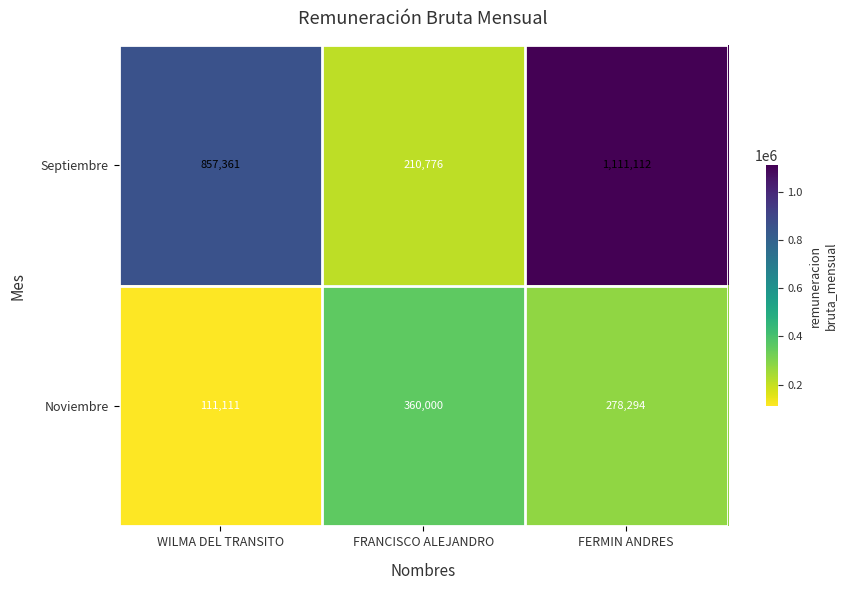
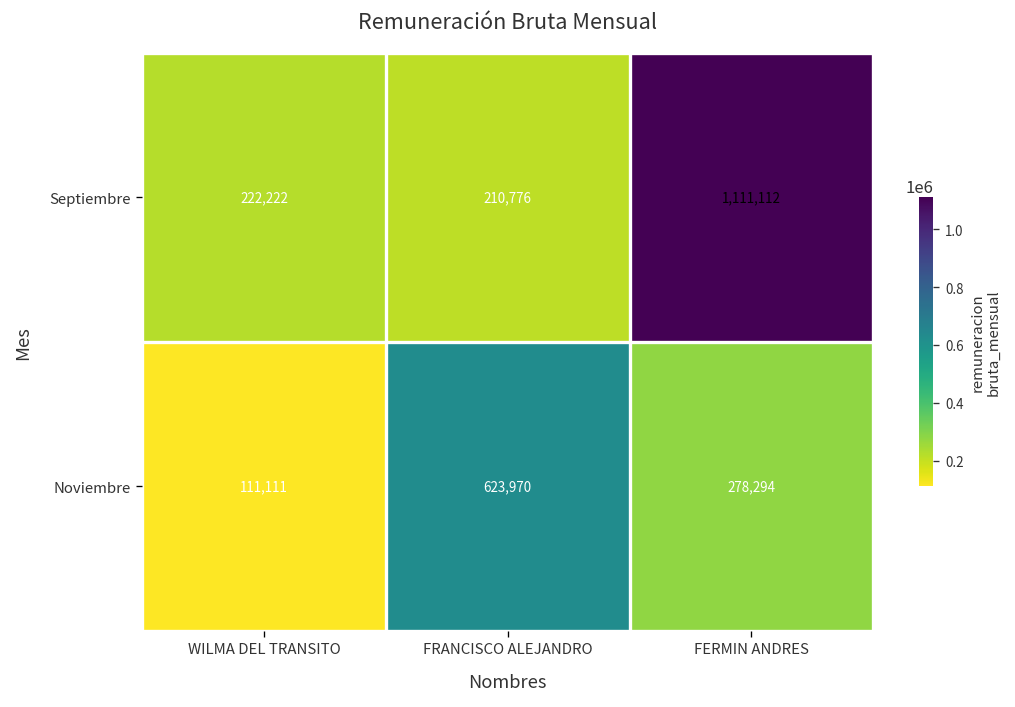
  {
    "Septiembre": {
-     "WILMA DEL TRANSITO": "857,361",
+     "WILMA DEL TRANSITO": "222,222",
      "FRANCISCO ALEJANDRO": "210,776",
      "FERMIN ANDRES": "1,111,112"
    },
    "Noviembre": {
      "WILMA DEL TRANSITO": "111,111",
-     "FRANCISCO ALEJANDRO": "360,000",
+     "FRANCISCO ALEJANDRO": "623,970",
      "FERMIN ANDRES": "278,294"
    }
  }
